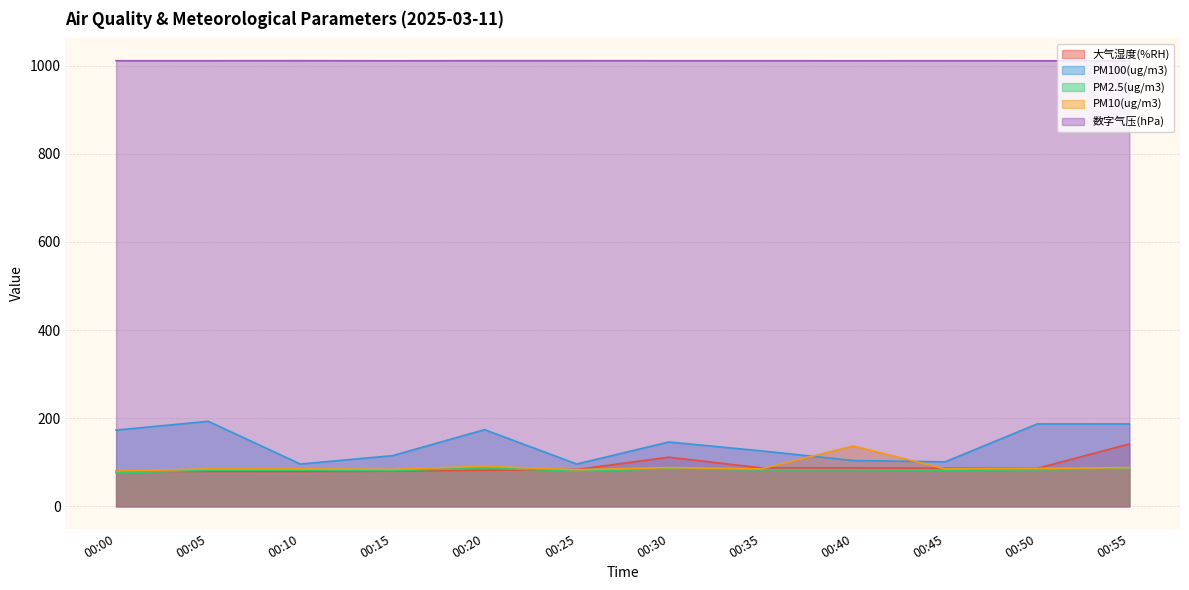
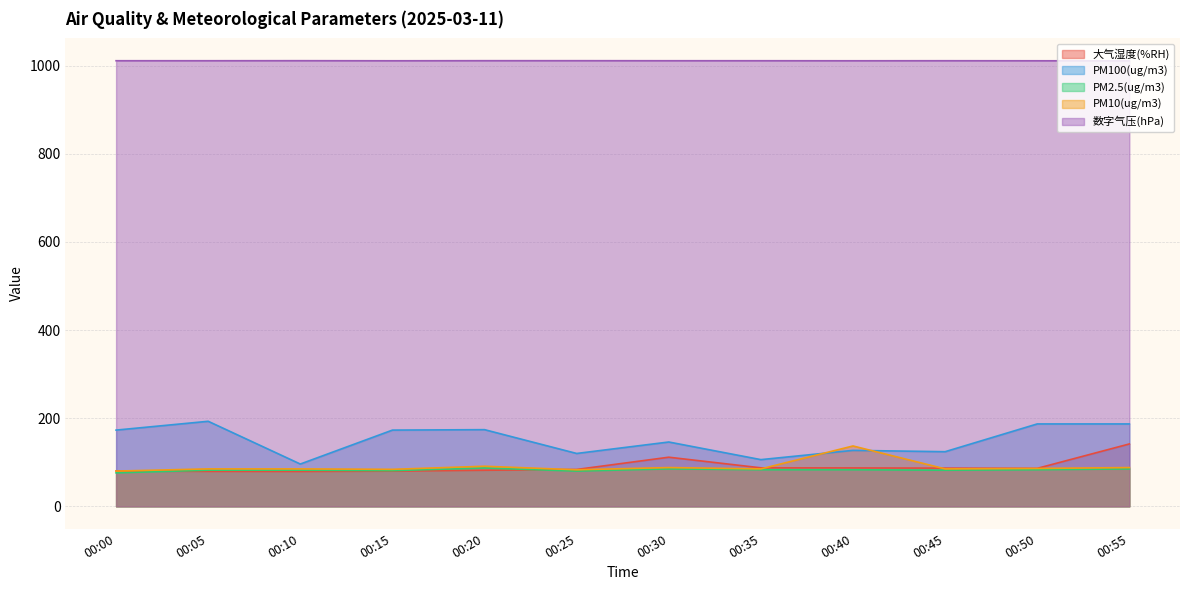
  {
    "大气湿度(%RH)": {
      "00:30": 110,
      "00:55": 140
    },
    "PM100(ug/m3)": {
      "00:00": 170,
      "00:05": 190,
      "00:10": 100,
-     "00:15": 120,
+     "00:15": 170,
      "00:20": 170,
-     "00:25": 100,
+     "00:25": 120,
      "00:30": 150,
-     "00:35": 130,
-     "00:40": 100,
-     "00:45": 100,
+     "00:35": 110,
+     "00:40": 130,
+     "00:45": 120,
      "00:50": 190,
      "00:55": 190
    },
    "PM10(ug/m3)": {
      "00:40": 140
    },
    "数字气压(hPa)": {
      "00:00": 1010,
      "00:05": 1010,
      "00:10": 1010,
      "00:15": 1010,
      "00:20": 1010,
      "00:25": 1010,
      "00:30": 1010,
      "00:35": 1010,
      "00:40": 1010,
      "00:45": 1010,
      "00:50": 1010
    }
  }
